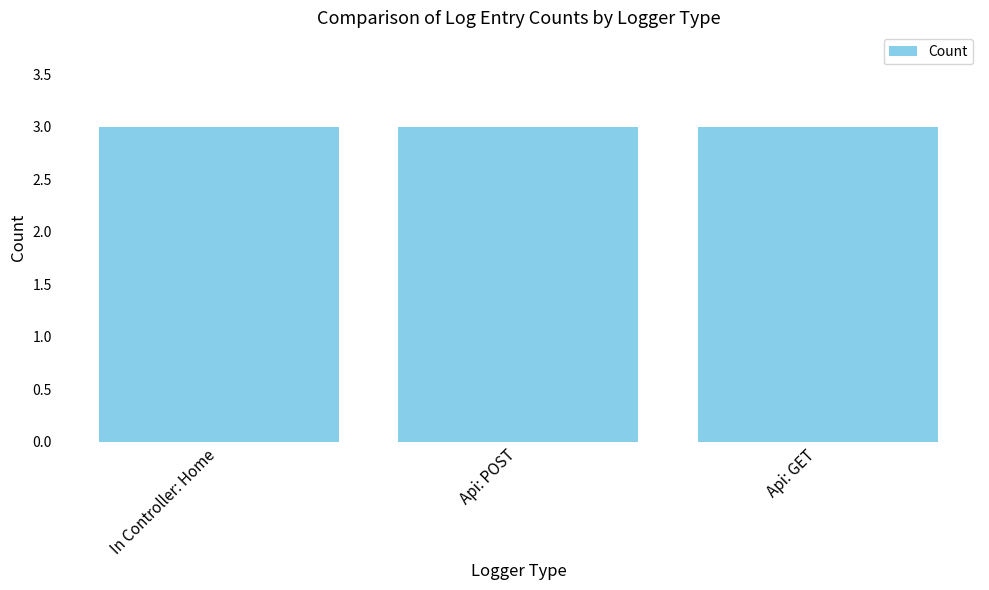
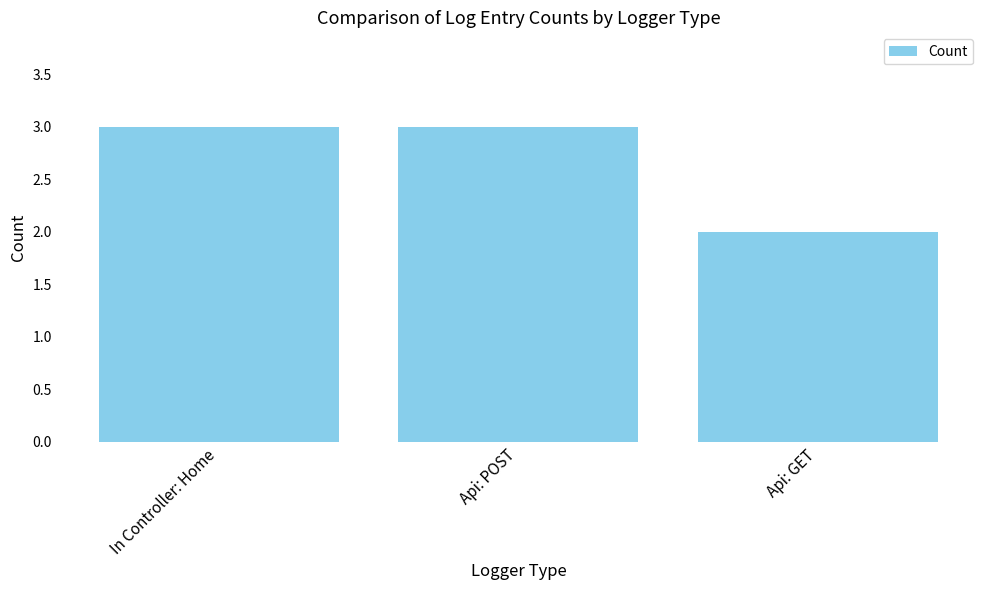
  {
    "In Controller: Home": 3,
    "Api: POST": 3,
-   "Api: GET": 3
+   "Api: GET": 2
  }
